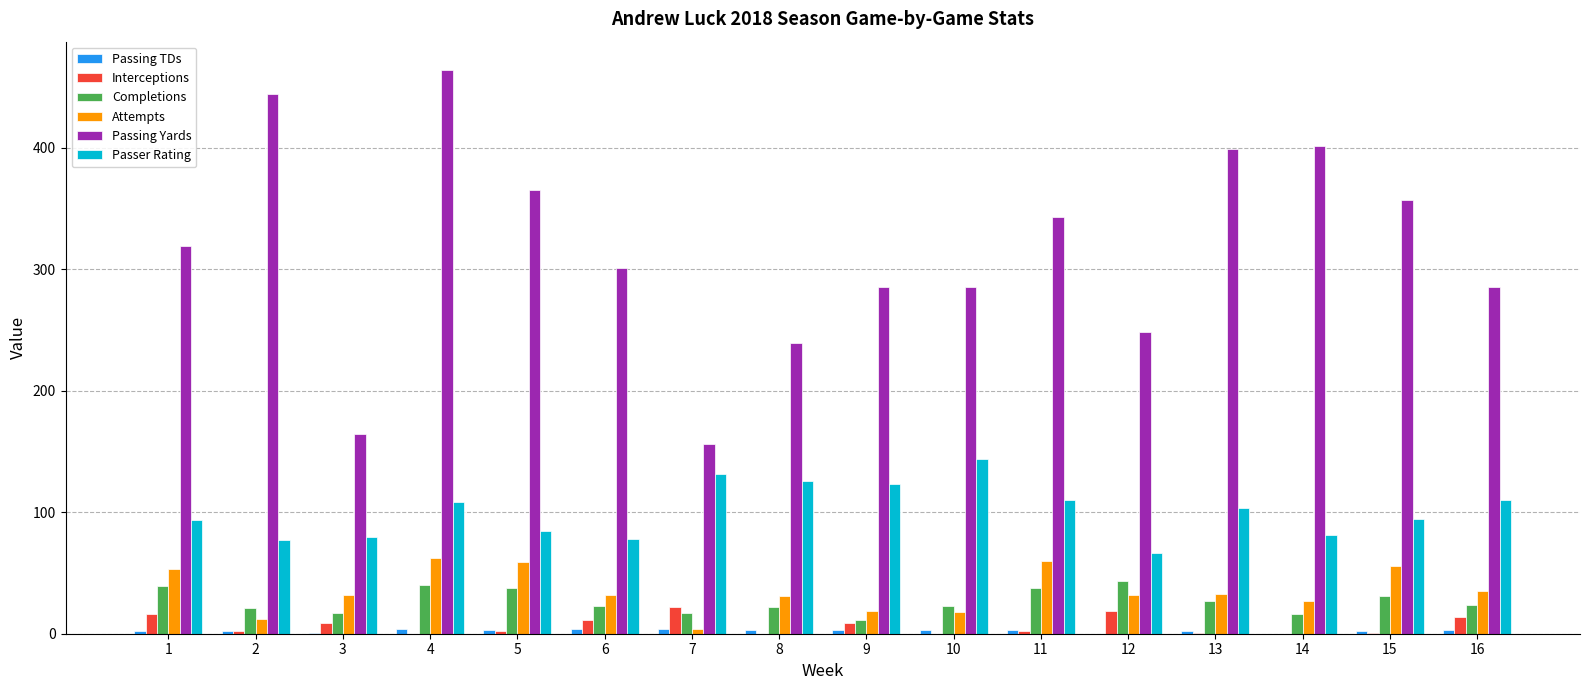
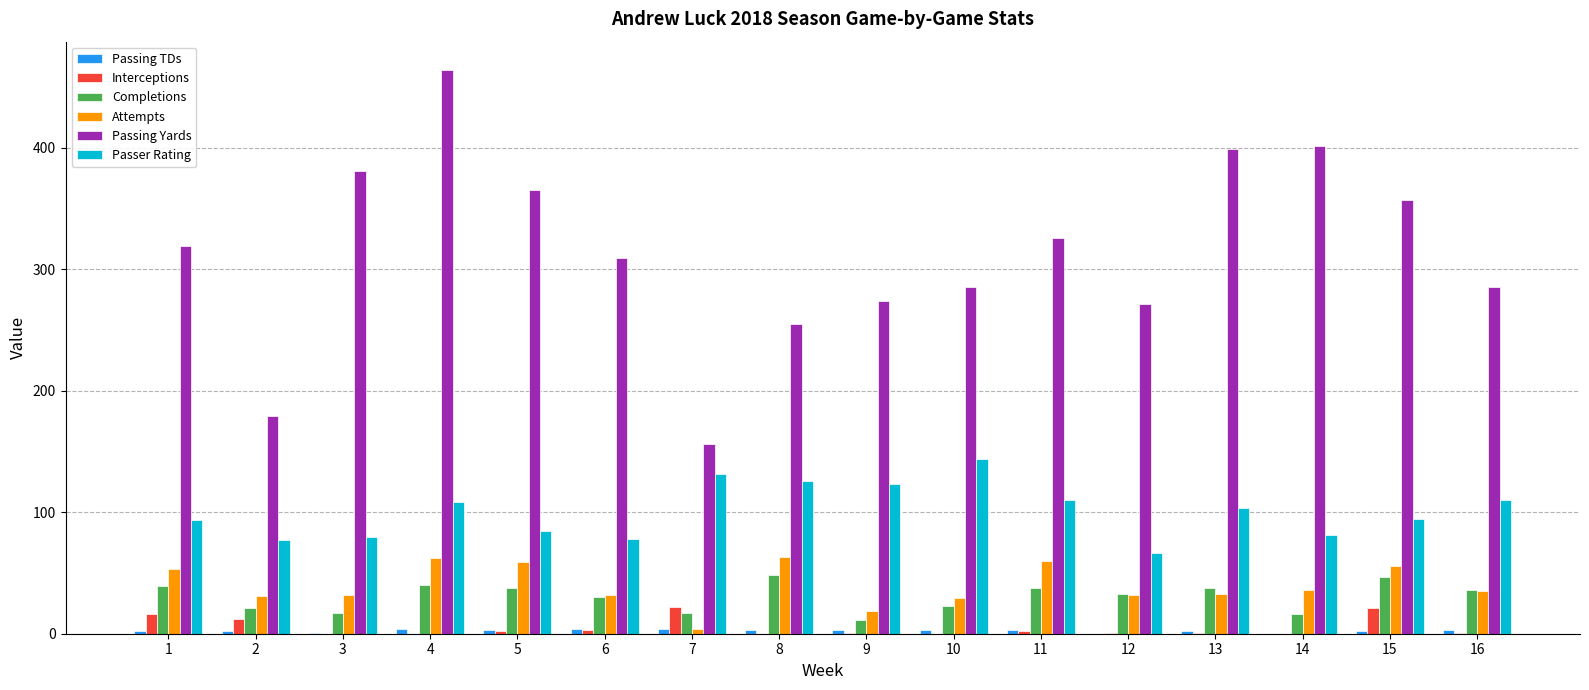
  {
    "Interceptions": {
      "1": 16,
-     "2": 2,
-     "3": 9,
+     "2": 12,
+     "3": 0,
      "4": 0,
-     "6": 11,
+     "6": 3,
      "7": 22,
      "8": 0,
-     "9": 9,
+     "9": 1,
      "10": 0,
-     "12": 19,
+     "12": 1,
      "14": 0,
-     "15": 1,
-     "16": 14
+     "15": 21,
+     "16": 1
    },
    "Completions": {
      "1": 39,
      "2": 21,
      "3": 17,
      "4": 40,
      "5": 38,
-     "6": 23,
+     "6": 30,
      "7": 17,
-     "8": 22,
+     "8": 48,
      "9": 11,
      "10": 23,
      "11": 38,
-     "12": 43,
-     "13": 27,
+     "12": 33,
+     "13": 38,
      "14": 16,
-     "15": 31,
-     "16": 24
+     "15": 47,
+     "16": 36
    },
    "Attempts": {
      "1": 53,
-     "2": 12,
+     "2": 31,
      "3": 32,
      "4": 62,
      "5": 59,
      "6": 32,
      "7": 4,
-     "8": 31,
+     "8": 63,
      "9": 19,
-     "10": 18,
+     "10": 29,
      "11": 60,
      "12": 32,
      "13": 33,
-     "14": 27,
+     "14": 36,
      "15": 56,
      "16": 35
    },
    "Passing Yards": {
      "1": 319,
-     "2": 444,
-     "3": 164,
+     "2": 179,
+     "3": 381,
      "4": 464,
      "5": 365,
-     "6": 301,
+     "6": 309,
      "7": 156,
-     "8": 239,
-     "9": 285,
+     "8": 255,
+     "9": 274,
      "10": 285,
-     "11": 343,
-     "12": 248,
+     "11": 326,
+     "12": 271,
      "13": 399,
      "14": 401,
      "15": 357,
      "16": 285
    }
  }
